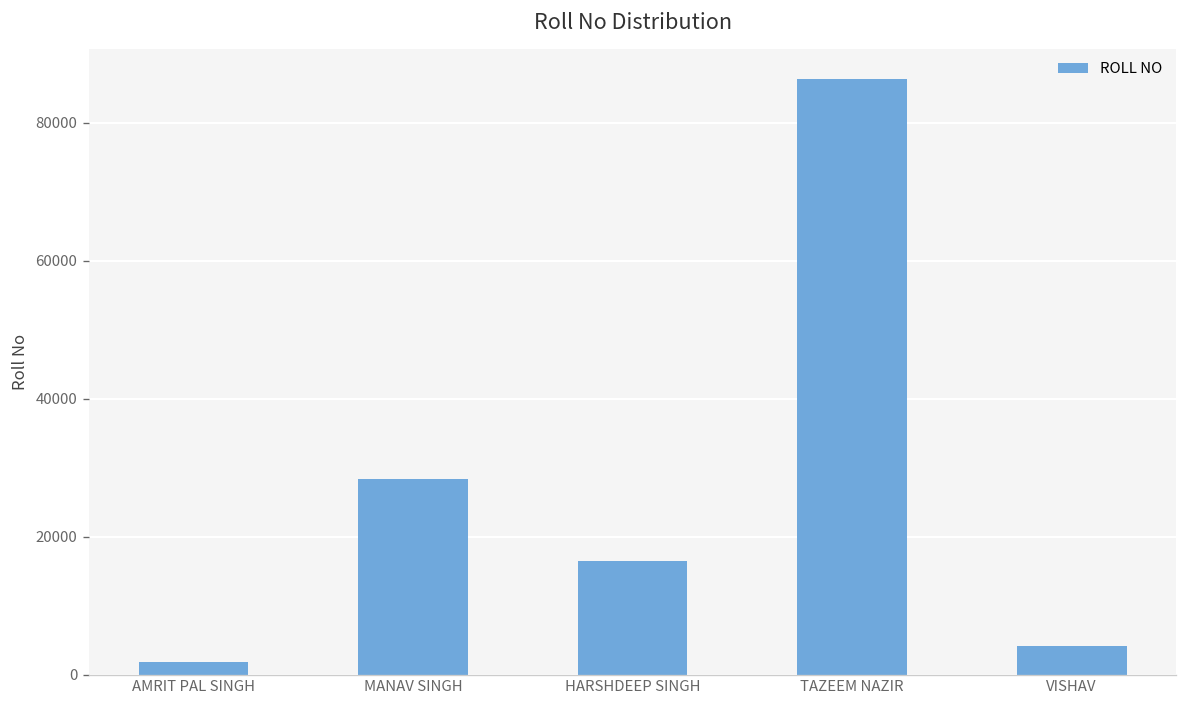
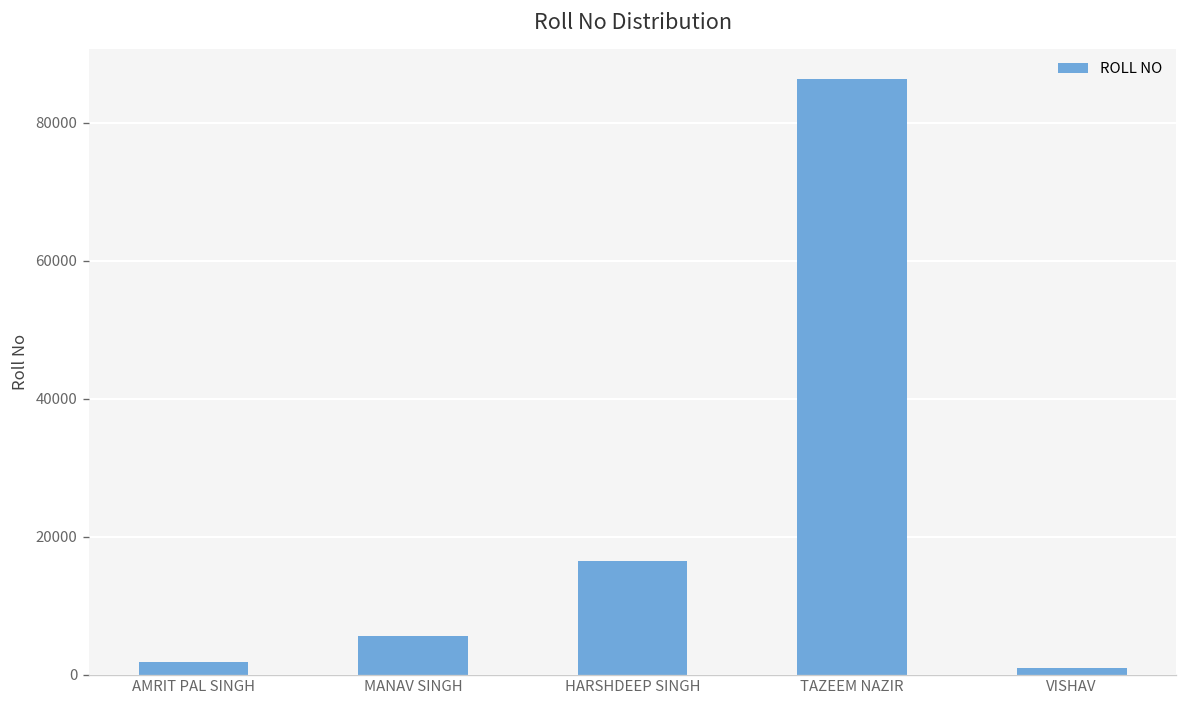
  {
    "AMRIT PAL SINGH": 2000,
-   "MANAV SINGH": 28000,
+   "MANAV SINGH": 6000,
    "HARSHDEEP SINGH": 16000,
    "TAZEEM NAZIR": 86000,
-   "VISHAV": 4000
+   "VISHAV": 1000
  }
